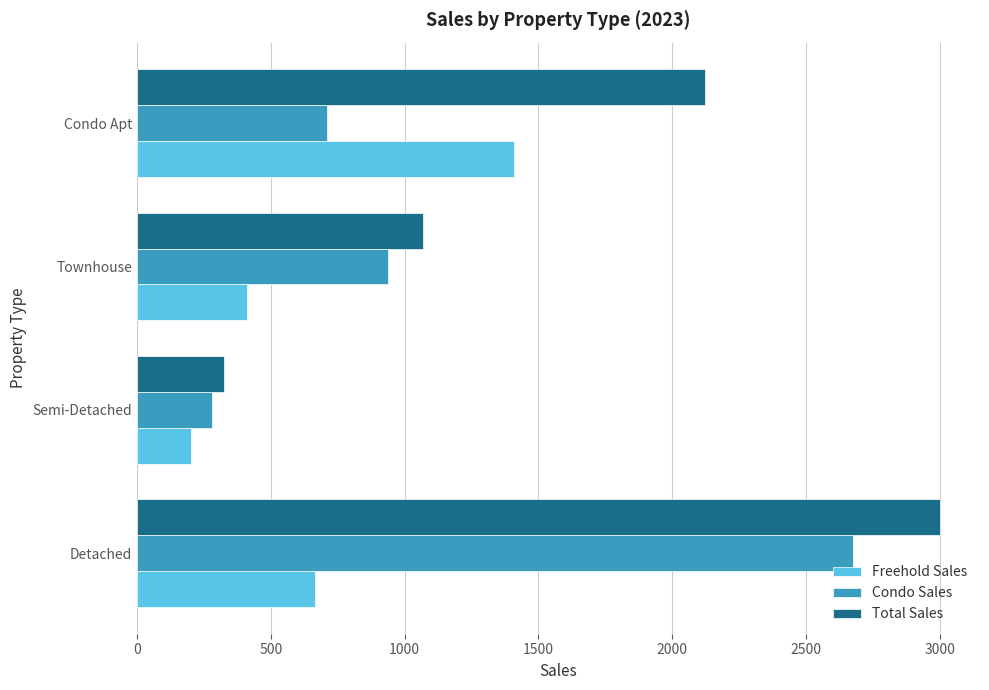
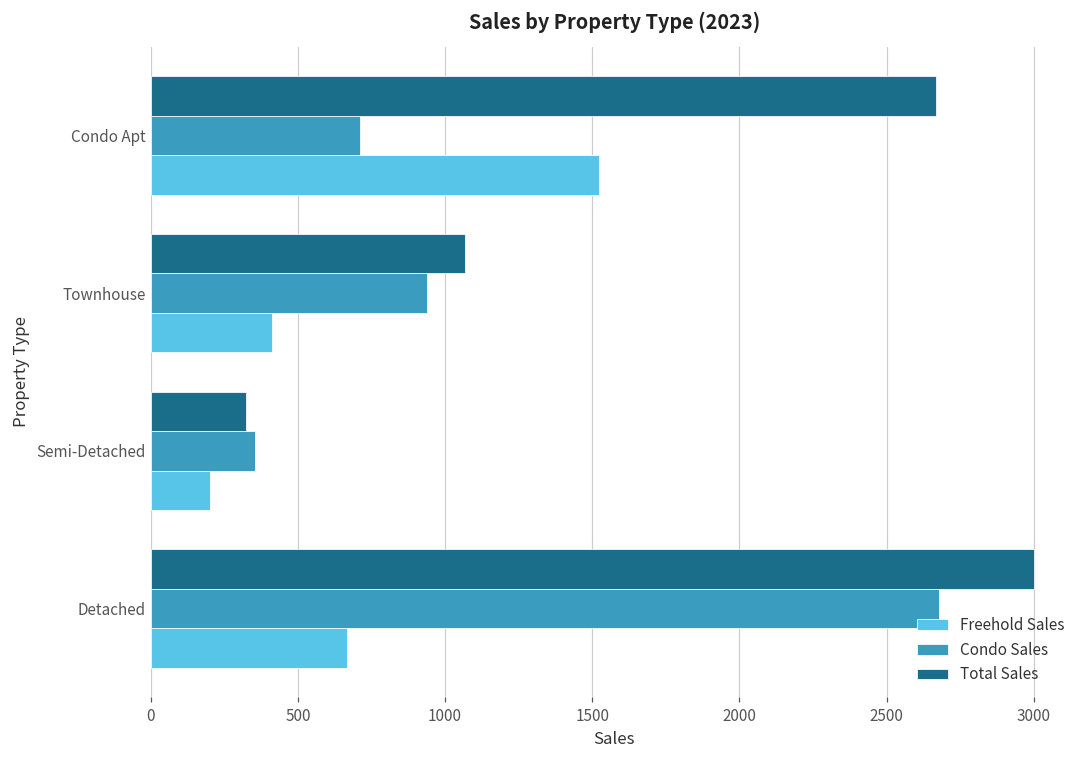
  {
    "Freehold Sales": {
-     "Condo Apt": 1410,
+     "Condo Apt": 1520,
      "Townhouse": 410,
      "Semi-Detached": 200,
      "Detached": 670
    },
    "Condo Sales": {
      "Condo Apt": 710,
      "Townhouse": 940,
-     "Semi-Detached": 280,
+     "Semi-Detached": 350,
      "Detached": 2680
    },
    "Total Sales": {
-     "Condo Apt": 2120,
+     "Condo Apt": 2670,
      "Townhouse": 1070,
      "Semi-Detached": 320,
      "Detached": 3000
    }
  }
